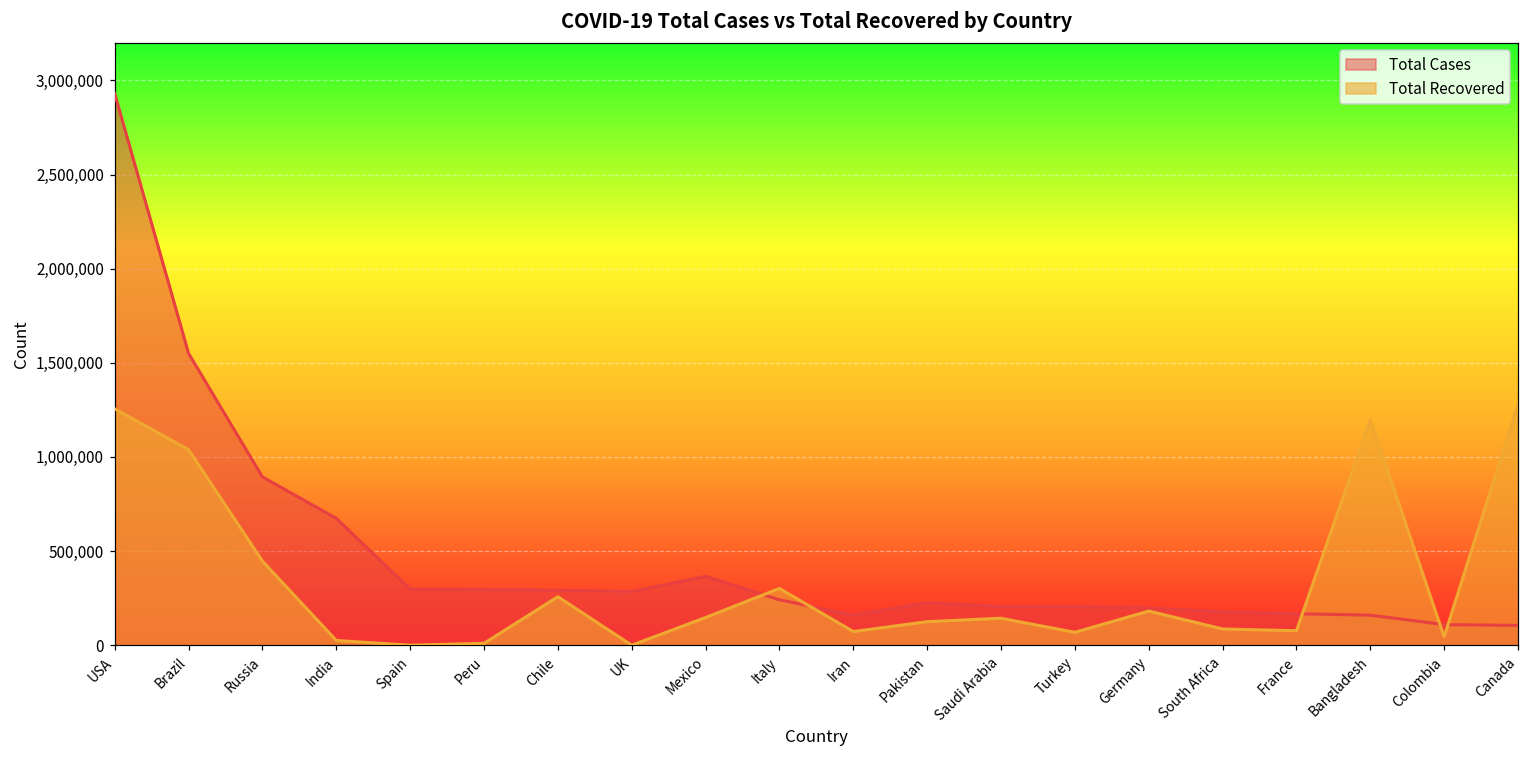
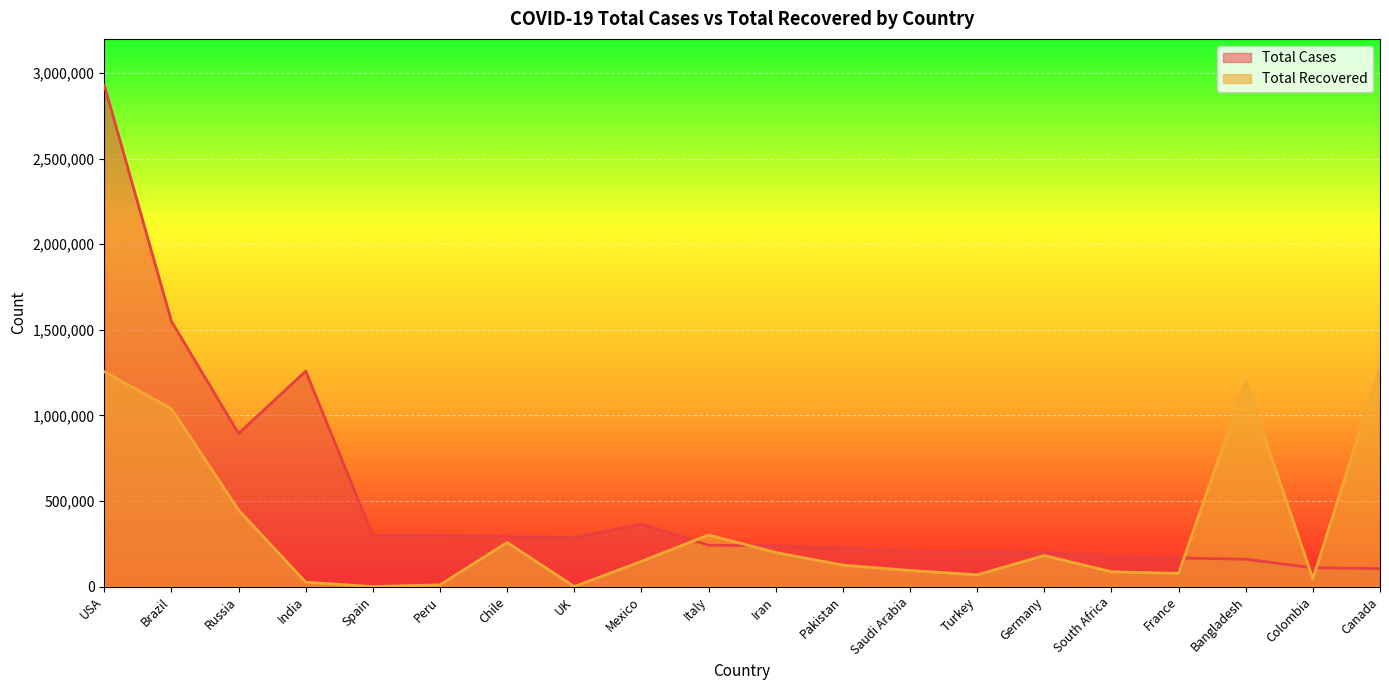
  {
    "Total Cases": {
      "USA": "2,930,000",
      "Brazil": "1,550,000",
      "Russia": "890,000",
-     "India": "670,000",
+     "India": "1,260,000",
      "Spain": "300,000",
      "Peru": "300,000",
      "Chile": "290,000",
      "UK": "280,000",
      "Mexico": "370,000",
      "Italy": "240,000",
-     "Iran": "160,000",
+     "Iran": "240,000",
      "Pakistan": "230,000",
      "Saudi Arabia": "210,000",
      "Turkey": "200,000",
      "Germany": "200,000",
      "South Africa": "180,000",
      "France": "170,000",
      "Bangladesh": "160,000",
      "Colombia": "110,000",
      "Canada": "110,000"
    },
    "Total Recovered": {
      "USA": "1,260,000",
      "Brazil": "1,040,000",
      "Russia": "450,000",
      "India": "30,000",
      "Spain": "0",
      "Peru": "10,000",
      "Chile": "260,000",
      "UK": "0",
      "Mexico": "150,000",
      "Italy": "300,000",
-     "Iran": "70,000",
+     "Iran": "200,000",
      "Pakistan": "130,000",
-     "Saudi Arabia": "140,000",
+     "Saudi Arabia": "90,000",
      "Turkey": "70,000",
      "Germany": "180,000",
      "South Africa": "90,000",
      "France": "80,000",
      "Bangladesh": "1,200,000",
      "Colombia": "50,000",
      "Canada": "1,280,000"
    }
  }
